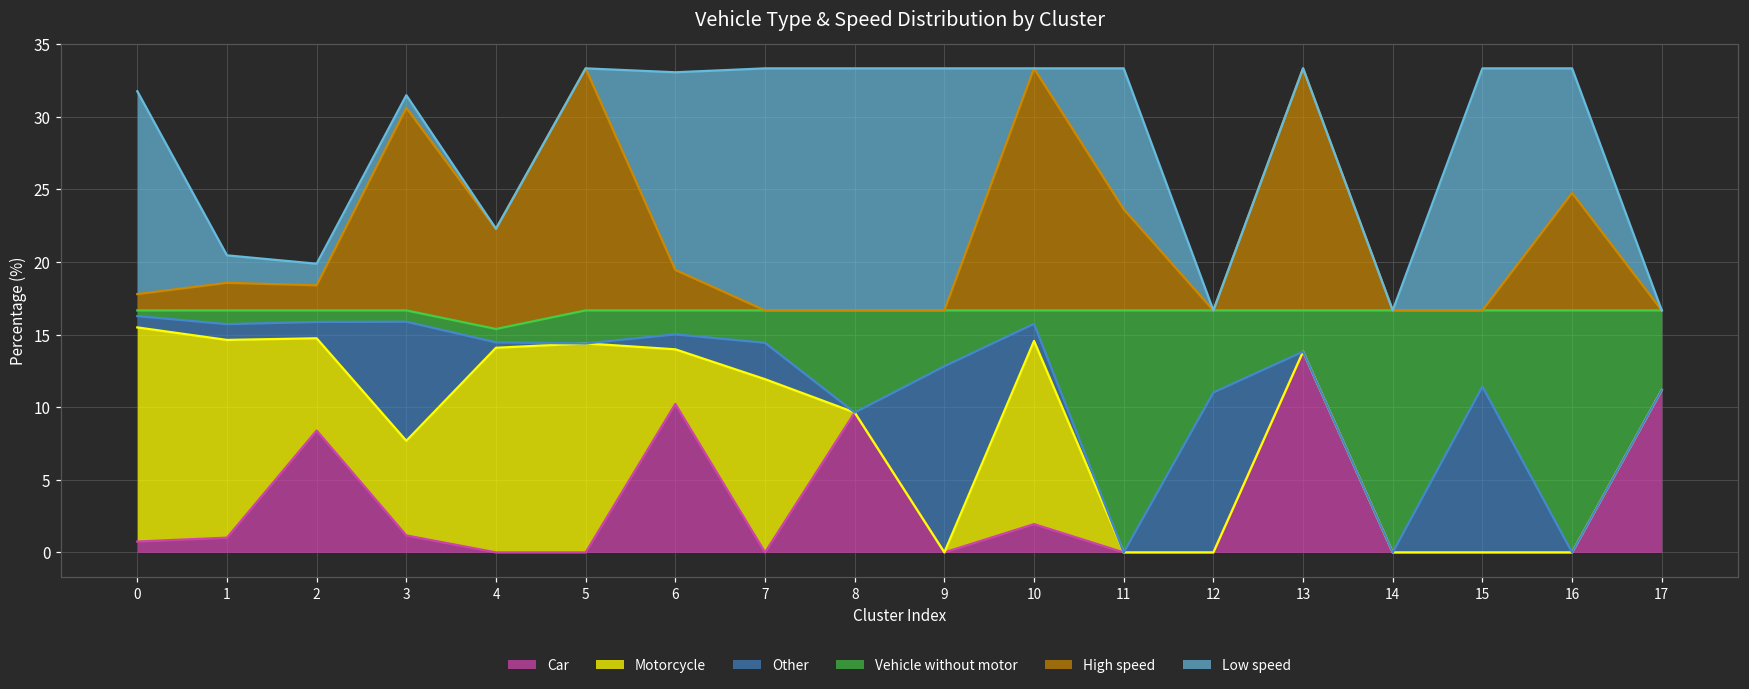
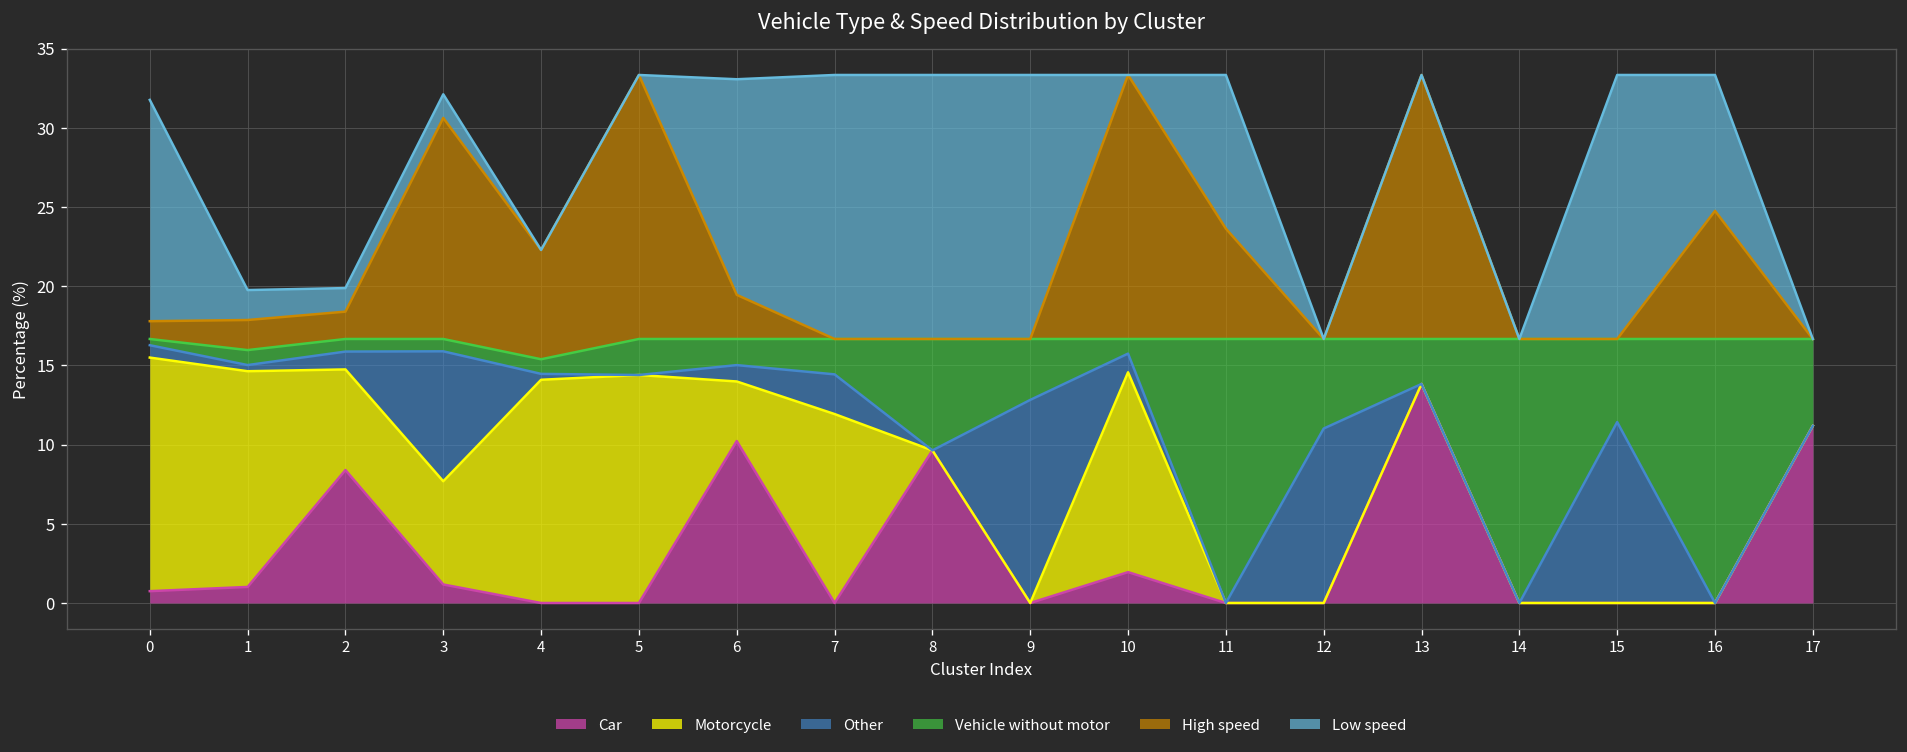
  {
    "Car": {
      "0": 0.7,
      "1": 1.0,
      "2": 8.4,
      "3": 1.2,
      "4": 0.0,
      "5": 0.0,
      "6": 10.2,
      "7": 0.0,
      "10": 1.9
    },
    "Motorcycle": {
      "0": 14.7,
      "1": 13.6,
      "2": 6.4,
      "3": 6.5,
      "4": 14.1,
      "6": 3.8,
      "7": 11.9,
      "10": 12.6
    },
    "Other": {
      "0": 0.8,
-     "1": 1.1,
+     "1": 0.4,
      "2": 1.1,
      "3": 8.2,
      "4": 0.4,
      "6": 1.0,
      "7": 2.5,
      "9": 12.8,
      "10": 1.2,
      "12": 11.0,
      "15": 11.4
    },
    "Vehicle without motor": {
      "0": 0.4,
      "1": 0.9,
      "2": 0.8,
      "3": 0.8,
      "4": 0.9,
      "5": 2.3,
      "6": 1.6,
      "10": 0.9,
      "11": 16.7,
      "13": 2.8,
      "16": 16.7
    },
    "High speed": {
      "0": 1.1,
      "1": 1.9,
      "2": 1.7,
      "3": 14.0,
      "6": 2.8,
      "11": 7.0,
      "16": 8.1
    },
    "Low speed": {
      "0": 14.0,
      "1": 1.9,
      "2": 1.5,
-     "3": 0.9,
+     "3": 1.5,
      "6": 13.6,
      "7": 16.7,
      "8": 16.7,
      "9": 16.7,
      "11": 9.7,
      "15": 16.7,
      "16": 8.6
    }
  }
